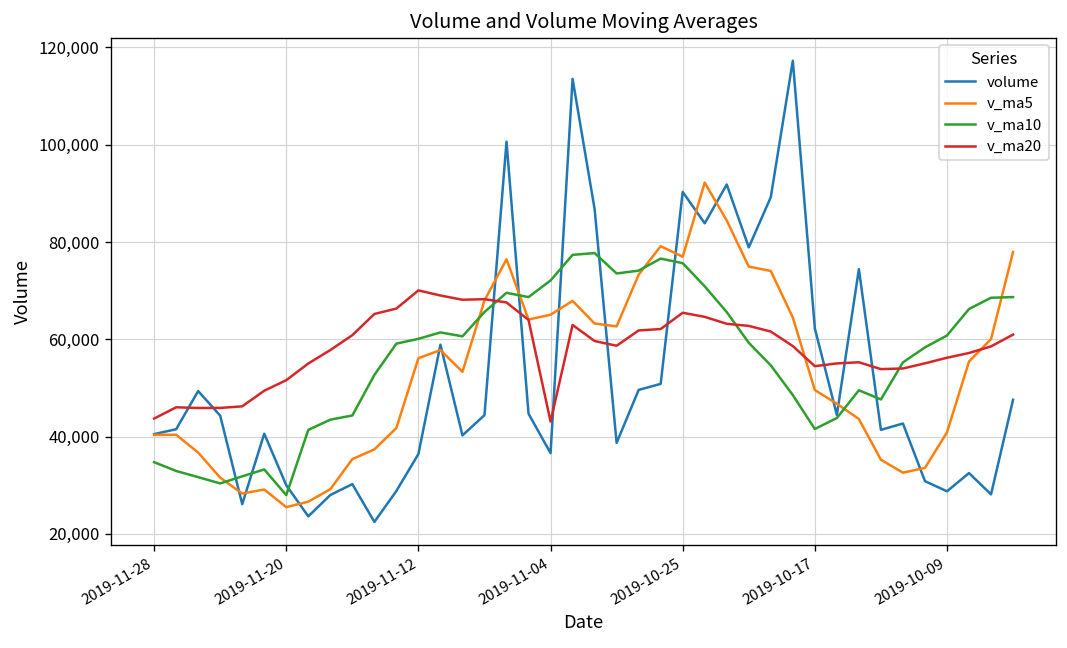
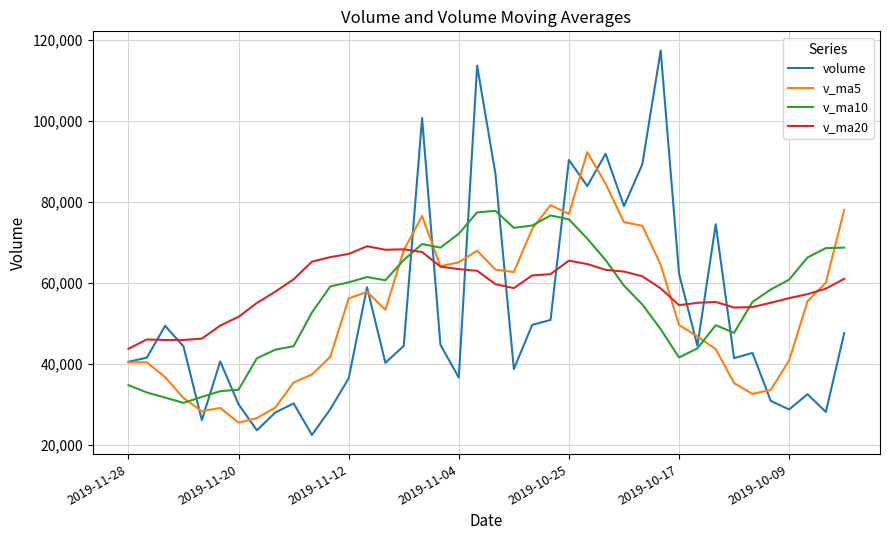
  {
    "volume": {
      "2019-11-20": "30,000",
      "2019-11-12": "36,000",
      "2019-11-04": "37,000",
      "2019-10-25": "90,000",
      "2019-10-17": "62,000",
      "2019-10-09": "29,000"
    },
    "v_ma5": {
      "2019-11-20": "25,000",
      "2019-11-12": "56,000",
      "2019-11-04": "65,000",
      "2019-10-25": "77,000",
      "2019-10-17": "50,000",
      "2019-10-09": "41,000"
    },
    "v_ma10": {
      "2019-11-28": "35,000",
-     "2019-11-20": "28,000",
+     "2019-11-20": "34,000",
      "2019-11-12": "60,000",
      "2019-11-04": "72,000",
      "2019-10-25": "76,000",
      "2019-10-17": "42,000",
      "2019-10-09": "61,000"
    },
    "v_ma20": {
      "2019-11-28": "44,000",
      "2019-11-20": "52,000",
-     "2019-11-12": "70,000",
-     "2019-11-04": "43,000",
+     "2019-11-12": "67,000",
+     "2019-11-04": "63,000",
      "2019-10-25": "65,000",
      "2019-10-17": "54,000",
      "2019-10-09": "56,000"
    }
  }
